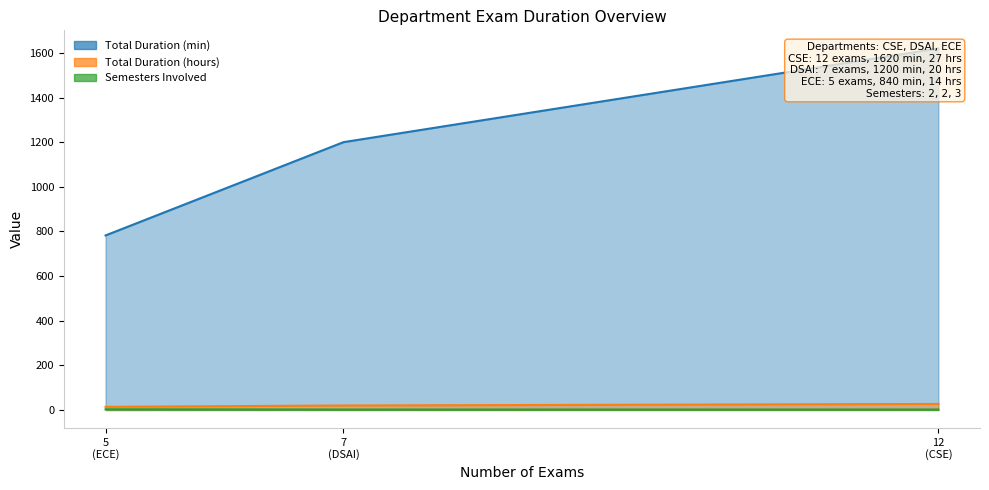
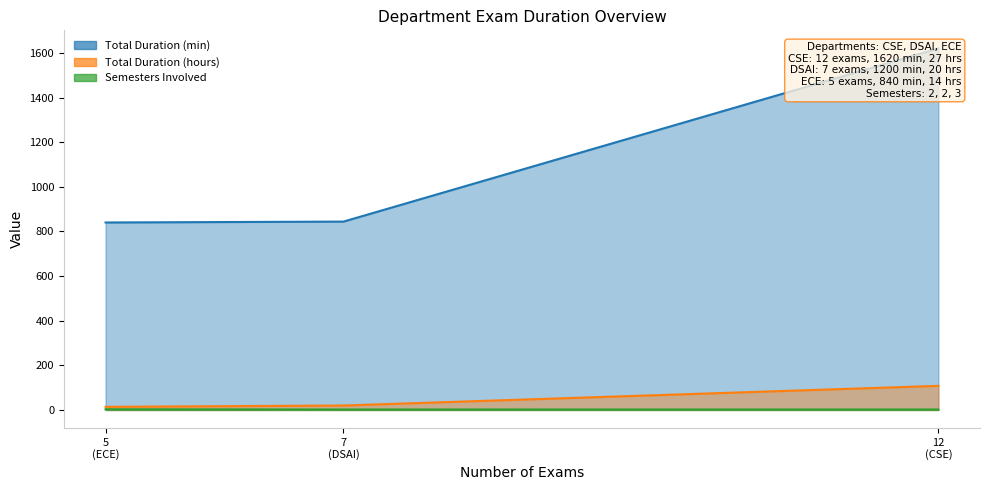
  {
    "Total Duration (min)": {
-     "5 (ECE)": 780,
-     "7 (DSAI)": 1200
+     "5 (ECE)": 840,
+     "7 (DSAI)": 840
    },
    "Total Duration (hours)": {
      "7 (DSAI)": 20,
-     "12 (CSE)": 30
+     "12 (CSE)": 110
    },
    "Semesters Involved": {
      "7 (DSAI)": 0,
      "12 (CSE)": 0
    }
  }
